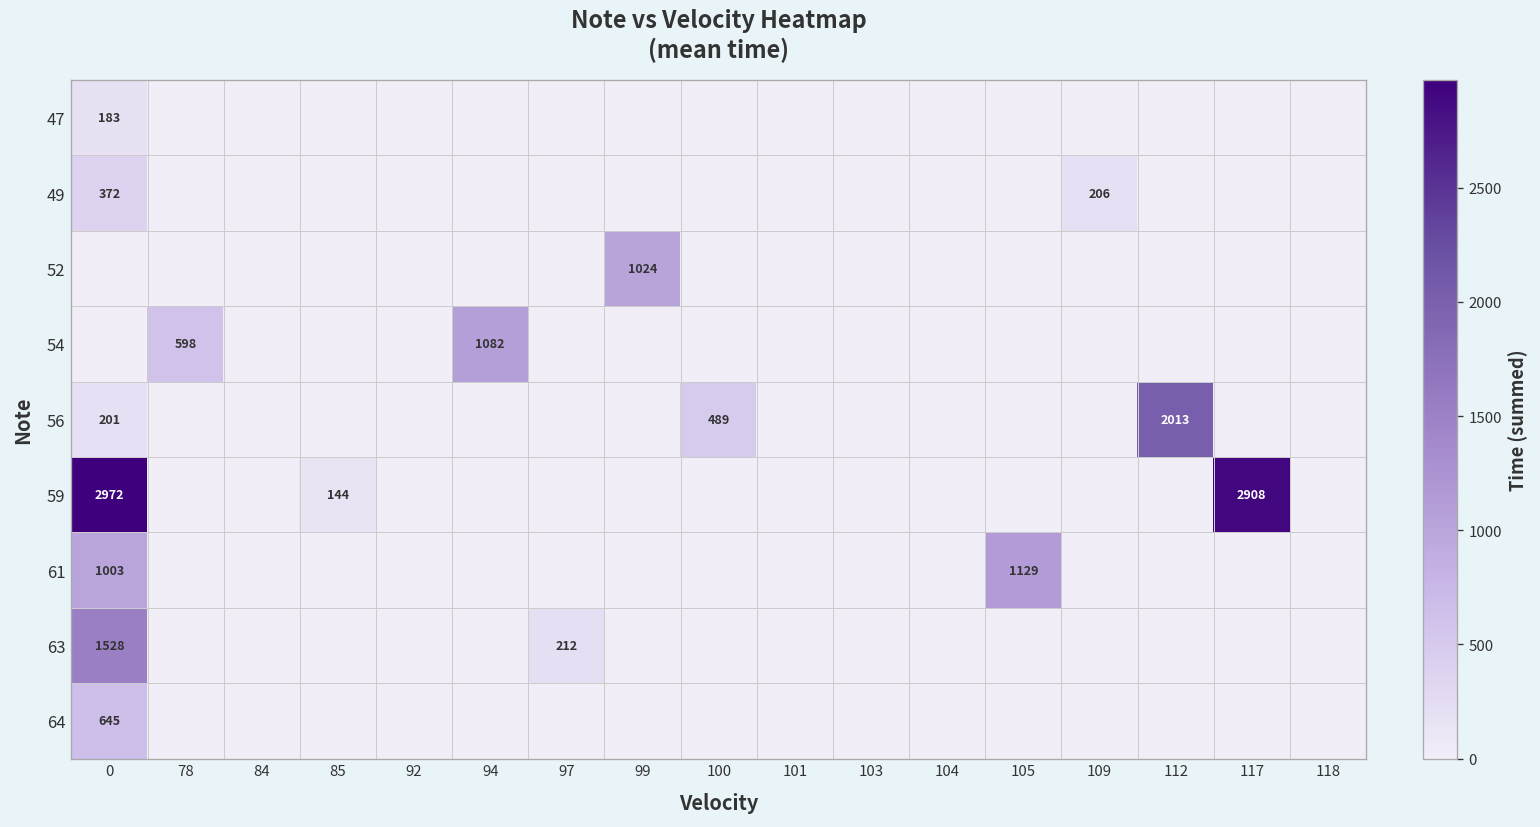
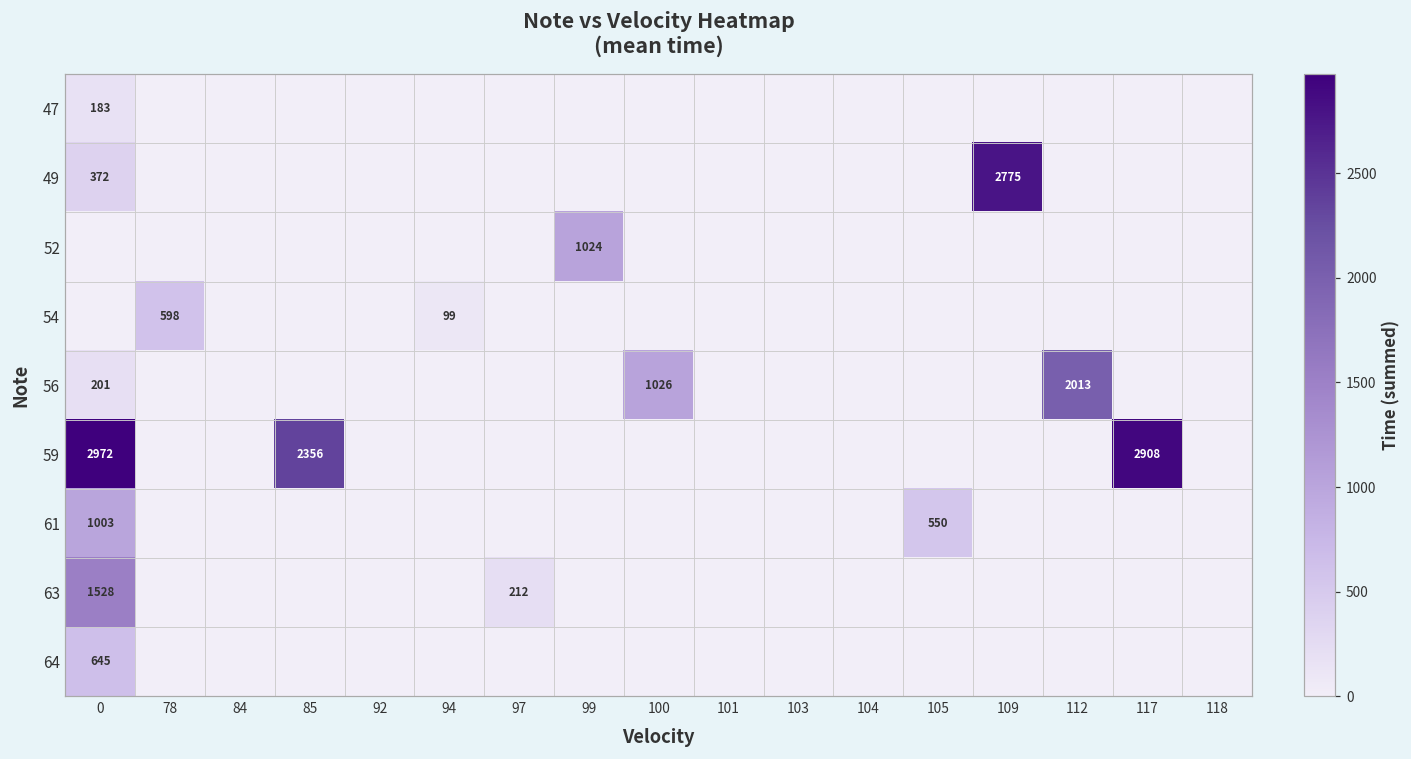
  {
    "47": {
      "0": 183
    },
    "49": {
      "0": 372,
-     "109": 206
+     "109": 2775
    },
    "52": {
      "99": 1024
    },
    "54": {
      "78": 598,
-     "94": 1082
+     "94": 99
    },
    "56": {
      "0": 201,
-     "100": 489,
+     "100": 1026,
      "112": 2013
    },
    "59": {
      "0": 2972,
-     "85": 144,
+     "85": 2356,
      "117": 2908
    },
    "61": {
      "0": 1003,
-     "105": 1129
+     "105": 550
    },
    "63": {
      "0": 1528,
      "97": 212
    },
    "64": {
      "0": 645
    }
  }
